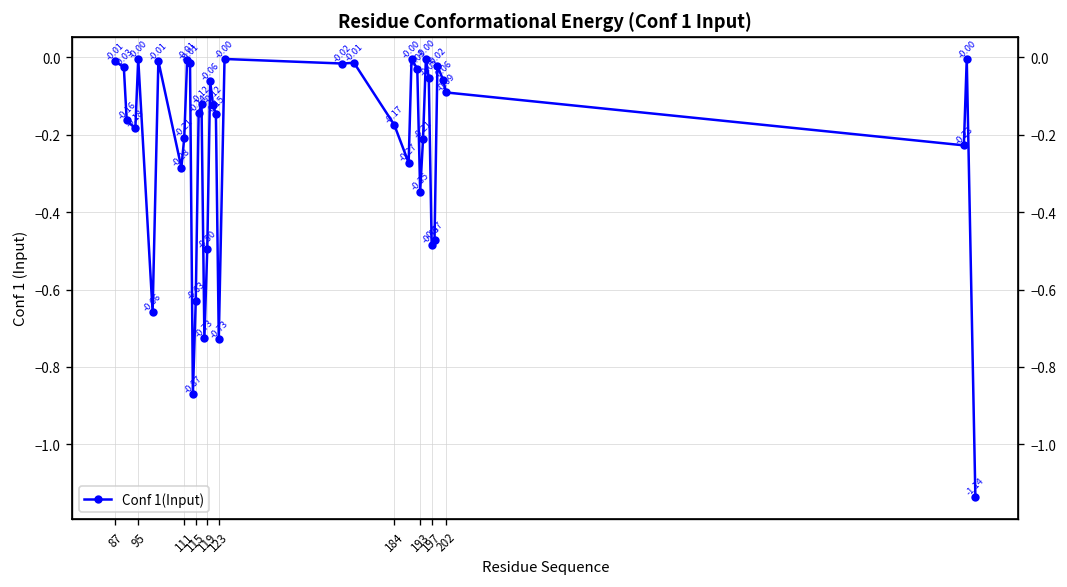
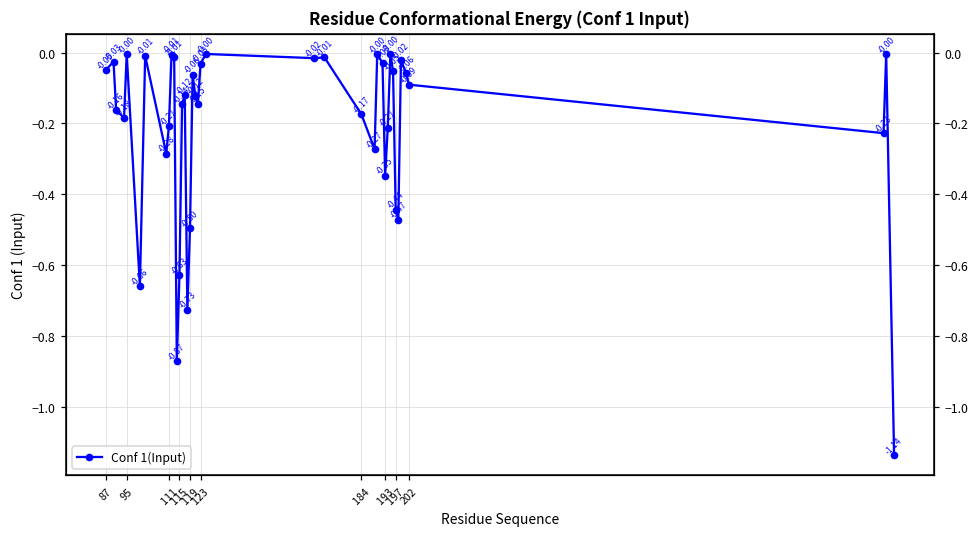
  {
-   "87": -0.01,
+   "87": -0.05,
    "111": -0.21,
    "115": -0.63,
    "119": -0.50,
-   "123": -0.73,
+   "123": -0.03,
    "184": -0.17,
    "193": -0.35,
-   "197": -0.48
+   "197": -0.44
  }
